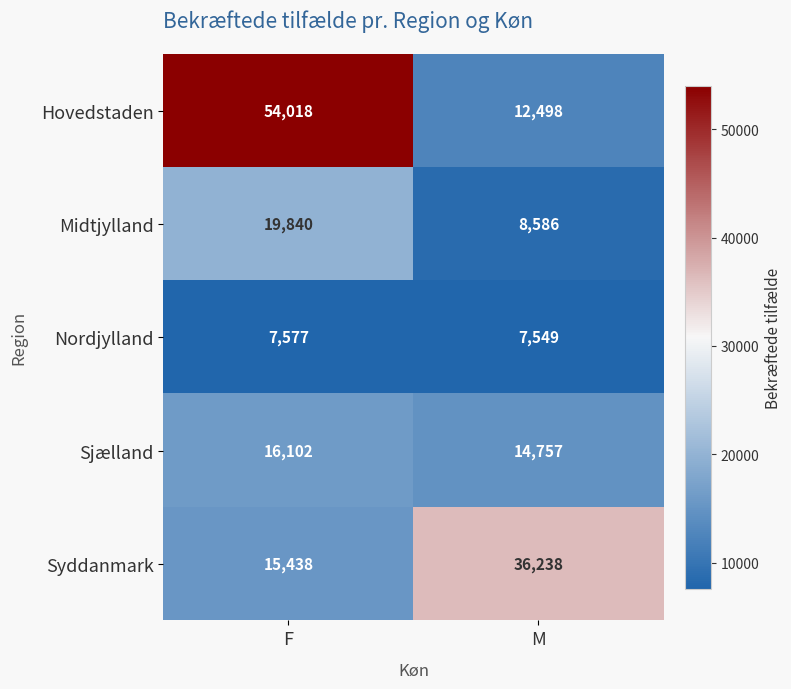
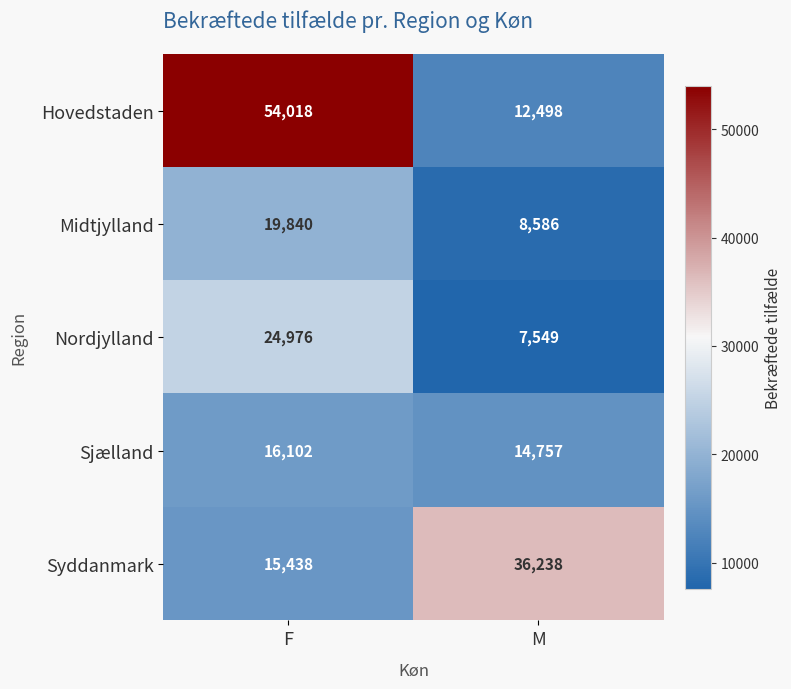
  {
    "Hovedstaden": {
      "F": "54,018",
      "M": "12,498"
    },
    "Midtjylland": {
      "F": "19,840",
      "M": "8,586"
    },
    "Nordjylland": {
-     "F": "7,577",
+     "F": "24,976",
      "M": "7,549"
    },
    "Sjælland": {
      "F": "16,102",
      "M": "14,757"
    },
    "Syddanmark": {
      "F": "15,438",
      "M": "36,238"
    }
  }
